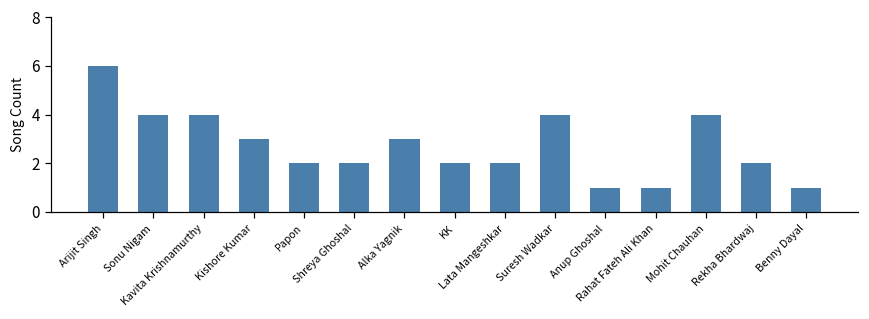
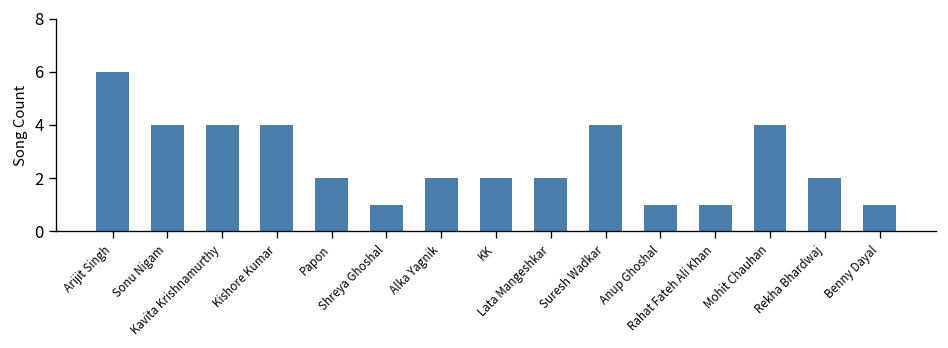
  {
    "Arijit Singh": 6,
    "Sonu Nigam": 4,
    "Kavita Krishnamurthy": 4,
-   "Kishore Kumar": 3,
+   "Kishore Kumar": 4,
    "Papon": 2,
-   "Shreya Ghoshal": 2,
-   "Alka Yagnik": 3,
+   "Shreya Ghoshal": 1,
+   "Alka Yagnik": 2,
    "KK": 2,
    "Lata Mangeshkar": 2,
    "Suresh Wadkar": 4,
    "Anup Ghoshal": 1,
    "Rahat Fateh Ali Khan": 1,
    "Mohit Chauhan": 4,
    "Rekha Bhardwaj": 2,
    "Benny Dayal": 1
  }
